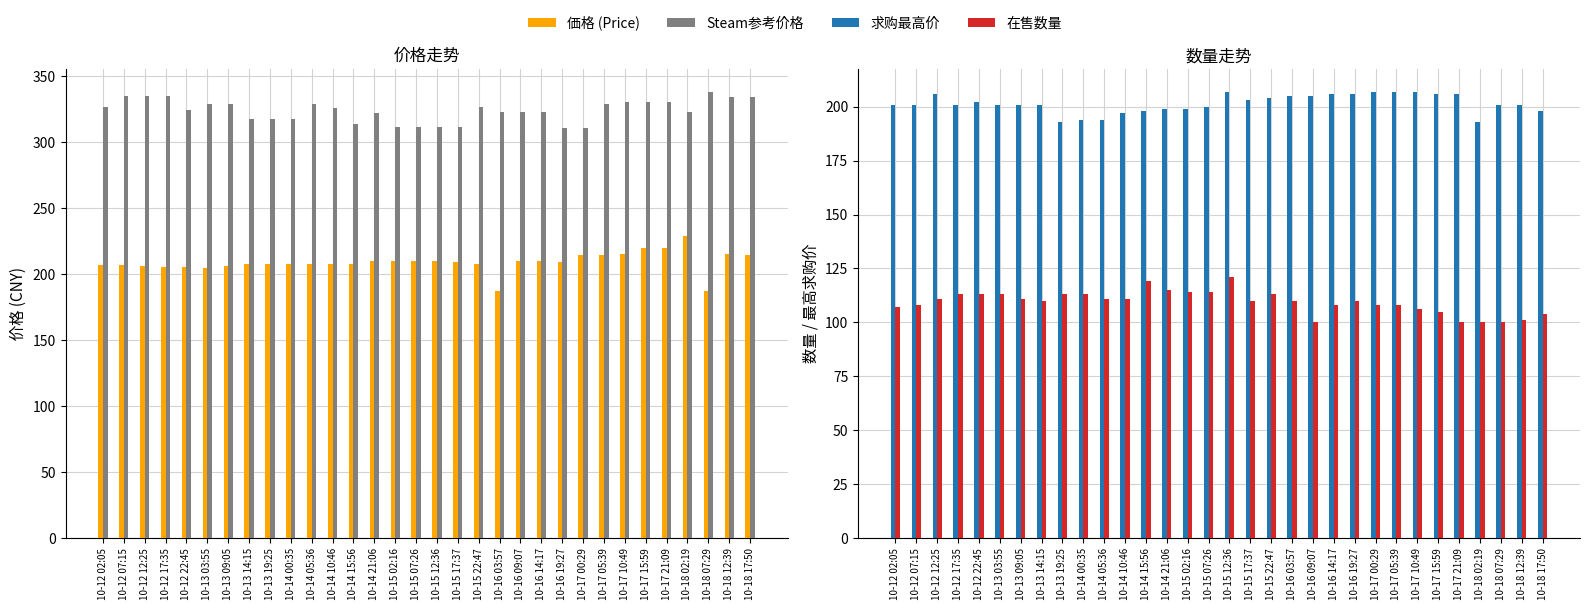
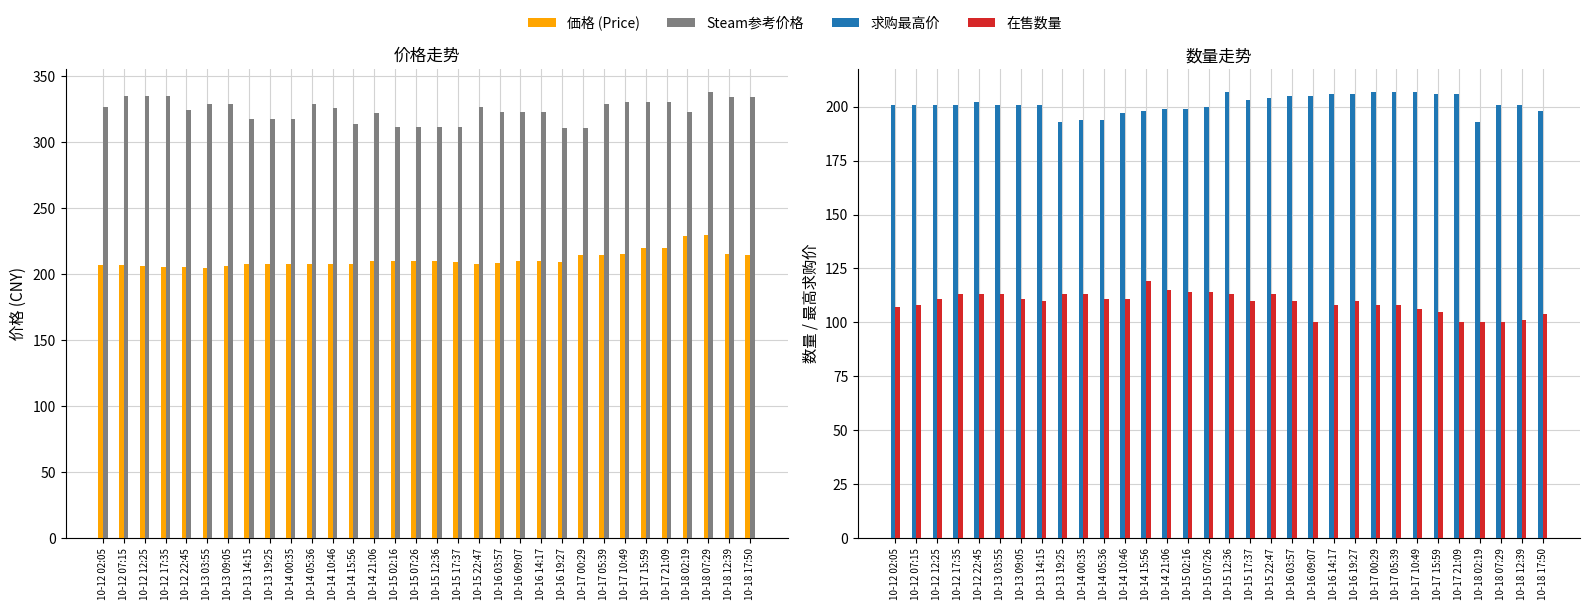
  {
    "价格走势": {
      "価格 (Price)": {
        "10-12 02:05": 207,
        "10-12 07:15": 207,
        "10-12 12:25": 207,
        "10-12 17:35": 206,
        "10-12 22:45": 206,
        "10-13 03:55": 205,
        "10-13 09:05": 206,
        "10-13 14:15": 208,
        "10-13 19:25": 208,
        "10-14 00:35": 208,
        "10-14 05:36": 208,
        "10-14 10:46": 208,
        "10-14 15:56": 208,
        "10-14 21:06": 210,
        "10-15 02:16": 210,
        "10-15 07:26": 210,
        "10-15 12:36": 210,
        "10-15 17:37": 209,
        "10-15 22:47": 208,
-       "10-16 03:57": 188,
+       "10-16 03:57": 208,
        "10-16 09:07": 210,
        "10-16 14:17": 210,
        "10-16 19:27": 209,
        "10-17 00:29": 215,
        "10-17 05:39": 215,
        "10-17 10:49": 215,
        "10-17 15:59": 220,
        "10-17 21:09": 220,
        "10-18 02:19": 229,
-       "10-18 07:29": 187,
+       "10-18 07:29": 230,
        "10-18 12:39": 215,
        "10-18 17:50": 215
      },
      "Steam参考价格": {
        "10-12 02:05": 327,
        "10-12 07:15": 335,
        "10-12 12:25": 335,
        "10-12 17:35": 335,
        "10-12 22:45": 325,
        "10-13 03:55": 329,
        "10-13 09:05": 329,
        "10-13 14:15": 318,
        "10-13 19:25": 318,
        "10-14 00:35": 318,
        "10-14 05:36": 329,
        "10-14 10:46": 326,
        "10-14 15:56": 314,
        "10-14 21:06": 322,
        "10-15 02:16": 311,
        "10-15 07:26": 311,
        "10-15 12:36": 311,
        "10-15 17:37": 311,
        "10-15 22:47": 327,
        "10-16 03:57": 323,
        "10-16 09:07": 323,
        "10-16 14:17": 323,
        "10-16 19:27": 311,
        "10-17 00:29": 311,
        "10-17 05:39": 329,
        "10-17 10:49": 330,
        "10-17 15:59": 330,
        "10-17 21:09": 330,
        "10-18 02:19": 323,
        "10-18 07:29": 338,
        "10-18 12:39": 334,
        "10-18 17:50": 334
      }
    },
    "数量走势": {
      "求购最高价": {
        "10-12 02:05": 201,
        "10-12 07:15": 201,
-       "10-12 12:25": 206,
+       "10-12 12:25": 201,
        "10-12 17:35": 201,
        "10-12 22:45": 202,
        "10-13 03:55": 201,
        "10-13 09:05": 201,
        "10-13 14:15": 201,
        "10-13 19:25": 193,
        "10-14 00:35": 194,
        "10-14 05:36": 194,
        "10-14 10:46": 197,
        "10-14 15:56": 198,
        "10-14 21:06": 199,
        "10-15 02:16": 199,
        "10-15 07:26": 200,
        "10-15 12:36": 207,
        "10-15 17:37": 203,
        "10-15 22:47": 204,
        "10-16 03:57": 205,
        "10-16 09:07": 205,
        "10-16 14:17": 206,
        "10-16 19:27": 206,
        "10-17 00:29": 207,
        "10-17 05:39": 207,
        "10-17 10:49": 207,
        "10-17 15:59": 206,
        "10-17 21:09": 206,
        "10-18 02:19": 193,
        "10-18 07:29": 201,
        "10-18 12:39": 201,
        "10-18 17:50": 198
      },
      "在售数量": {
        "10-12 02:05": 107,
        "10-12 07:15": 108,
        "10-12 12:25": 111,
        "10-12 17:35": 113,
        "10-12 22:45": 113,
        "10-13 03:55": 113,
        "10-13 09:05": 111,
        "10-13 14:15": 110,
        "10-13 19:25": 113,
        "10-14 00:35": 113,
        "10-14 05:36": 111,
        "10-14 10:46": 111,
        "10-14 15:56": 119,
        "10-14 21:06": 115,
        "10-15 02:16": 114,
        "10-15 07:26": 114,
-       "10-15 12:36": 121,
+       "10-15 12:36": 113,
        "10-15 17:37": 110,
        "10-15 22:47": 113,
        "10-16 03:57": 110,
        "10-16 09:07": 100,
        "10-16 14:17": 108,
        "10-16 19:27": 110,
        "10-17 00:29": 108,
        "10-17 05:39": 108,
        "10-17 10:49": 106,
        "10-17 15:59": 105,
        "10-17 21:09": 100,
        "10-18 02:19": 100,
        "10-18 07:29": 100,
        "10-18 12:39": 101,
        "10-18 17:50": 104
      }
    }
  }
